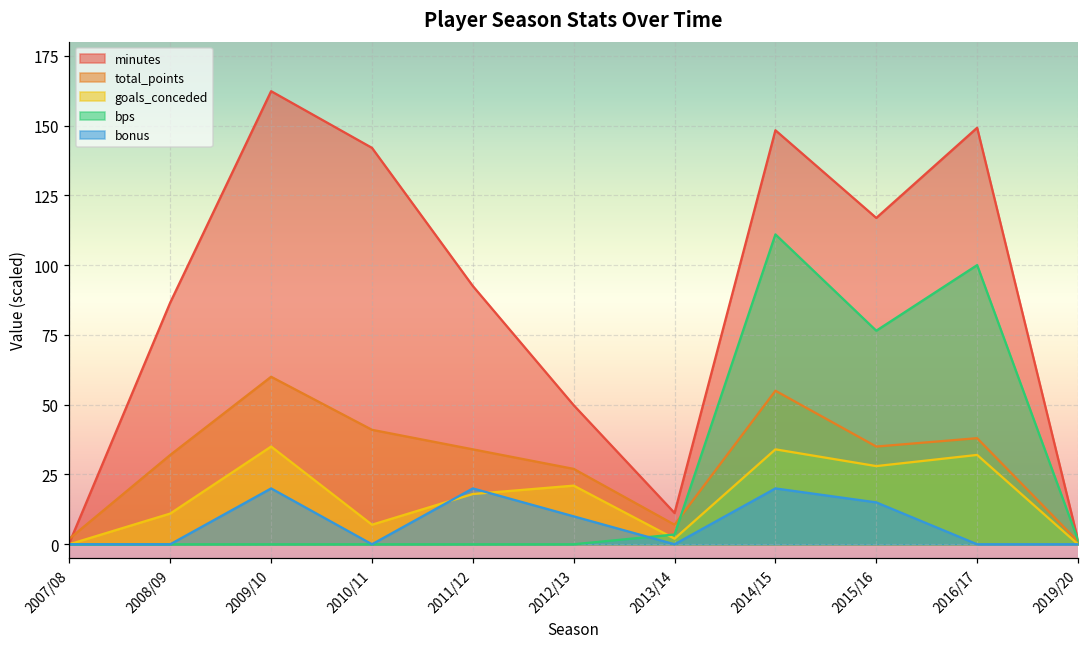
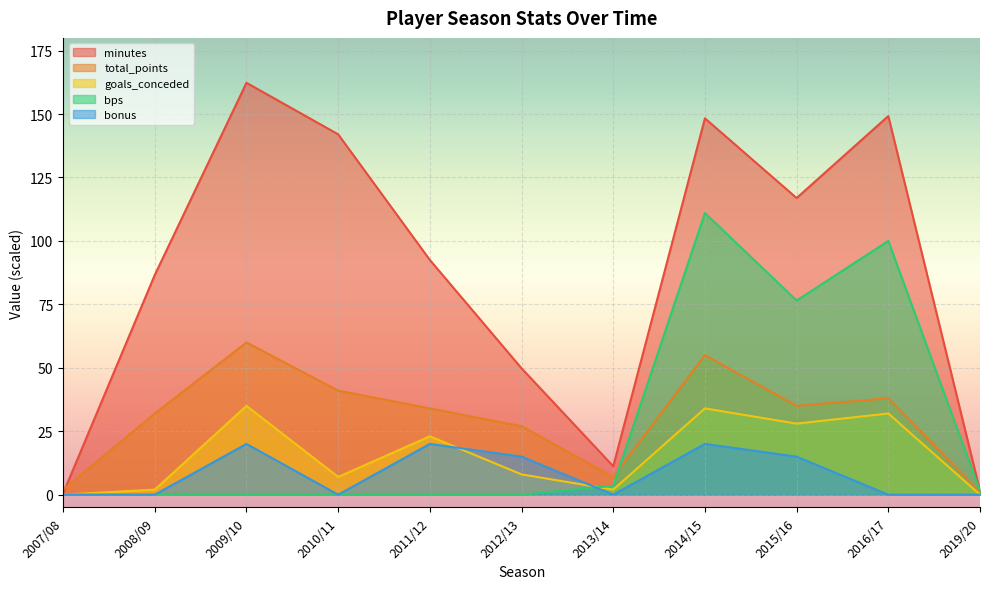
  {
    "goals_conceded": {
-     "2008/09": 11,
+     "2008/09": 2,
      "2009/10": 35,
      "2010/11": 7,
-     "2011/12": 18,
-     "2012/13": 21,
+     "2011/12": 23,
+     "2012/13": 8,
      "2013/14": 2,
      "2014/15": 34,
      "2015/16": 28,
      "2016/17": 32
    },
    "bps": {
      "2009/10": 0,
      "2011/12": 0,
      "2012/13": 0,
      "2013/14": 4,
      "2014/15": 111,
      "2015/16": 77,
      "2016/17": 100
    },
    "bonus": {
      "2009/10": 20,
      "2011/12": 20,
-     "2012/13": 10,
+     "2012/13": 15,
      "2013/14": 0,
      "2014/15": 20,
      "2015/16": 15,
      "2016/17": 0
    }
  }
